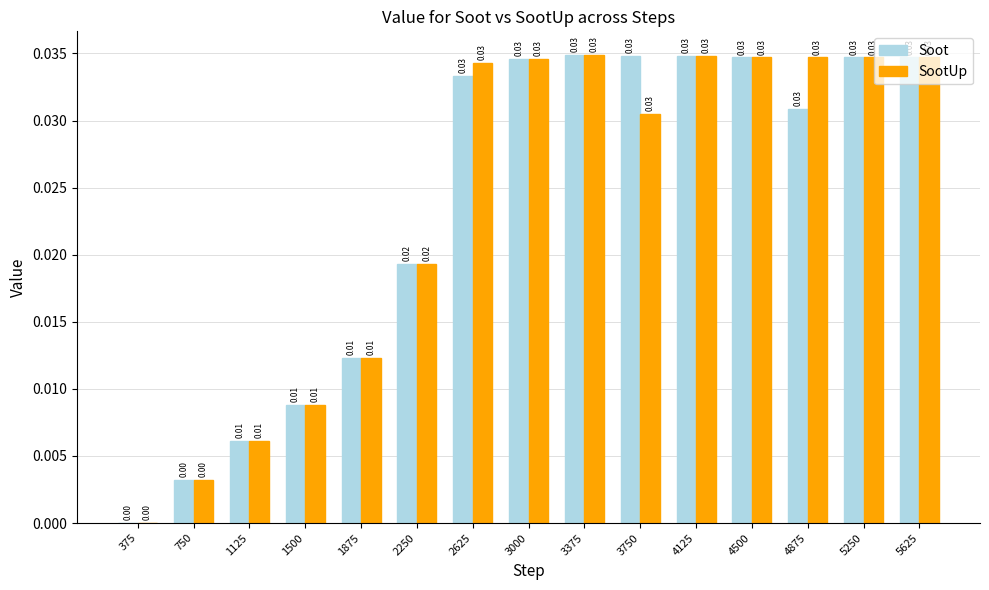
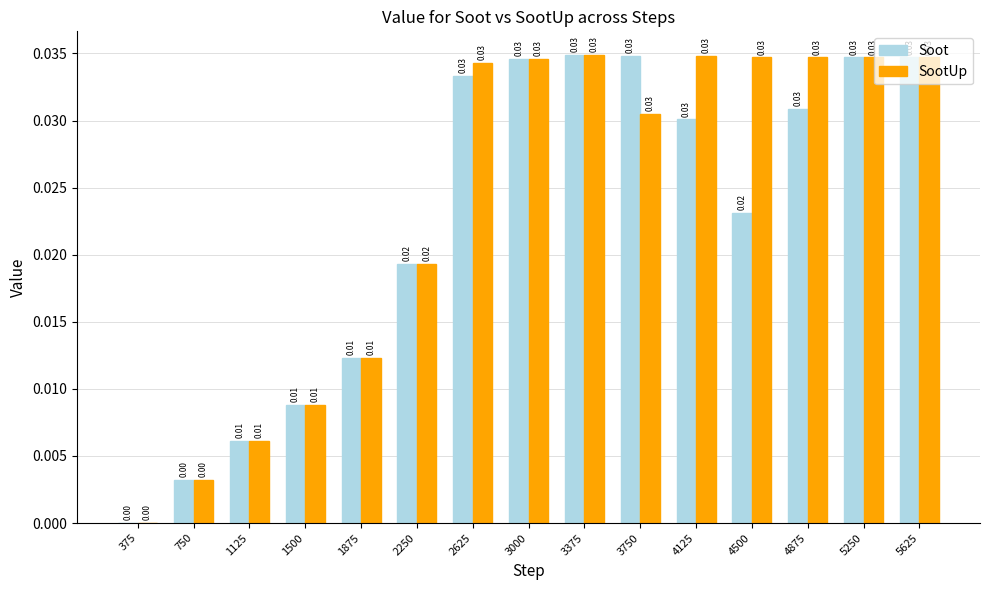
  {
    "Soot": {
      "375": 0.00,
      "750": 0.00,
      "1125": 0.01,
      "1500": 0.01,
      "1875": 0.01,
      "2250": 0.02,
      "2625": 0.03,
      "3000": 0.03,
      "3375": 0.03,
      "3750": 0.03,
-     "4125": 0.0348,
-     "4500": 0.03,
+     "4125": 0.0301,
+     "4500": 0.02,
      "4875": 0.03,
      "5250": 0.03
    },
    "SootUp": {
      "375": 0.00,
      "750": 0.00,
      "1125": 0.01,
      "1500": 0.01,
      "1875": 0.01,
      "2250": 0.02,
      "2625": 0.03,
      "3000": 0.03,
      "3375": 0.03,
      "3750": 0.03,
      "4125": 0.03,
      "4500": 0.03,
      "4875": 0.03
    }
  }
